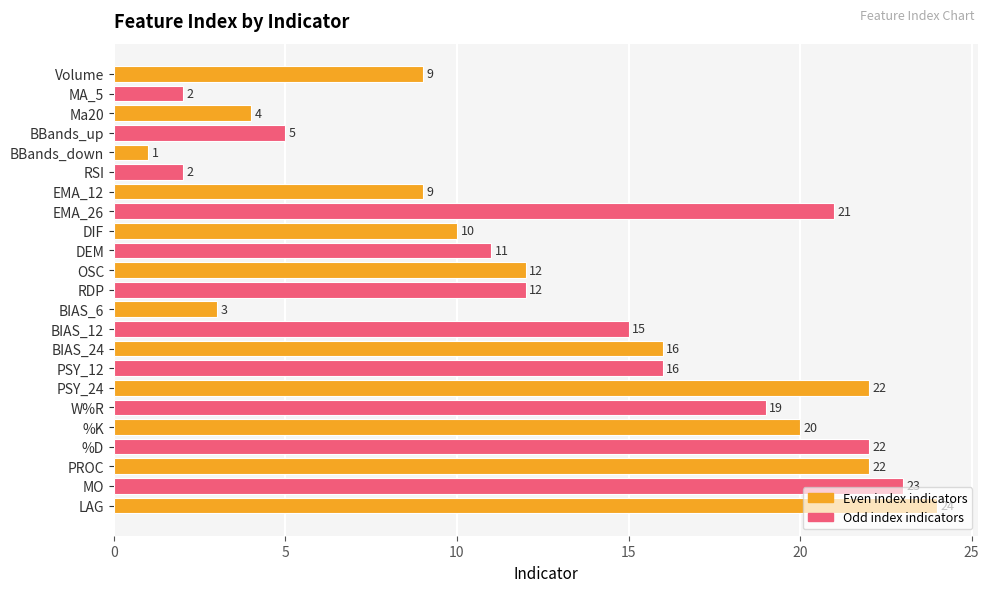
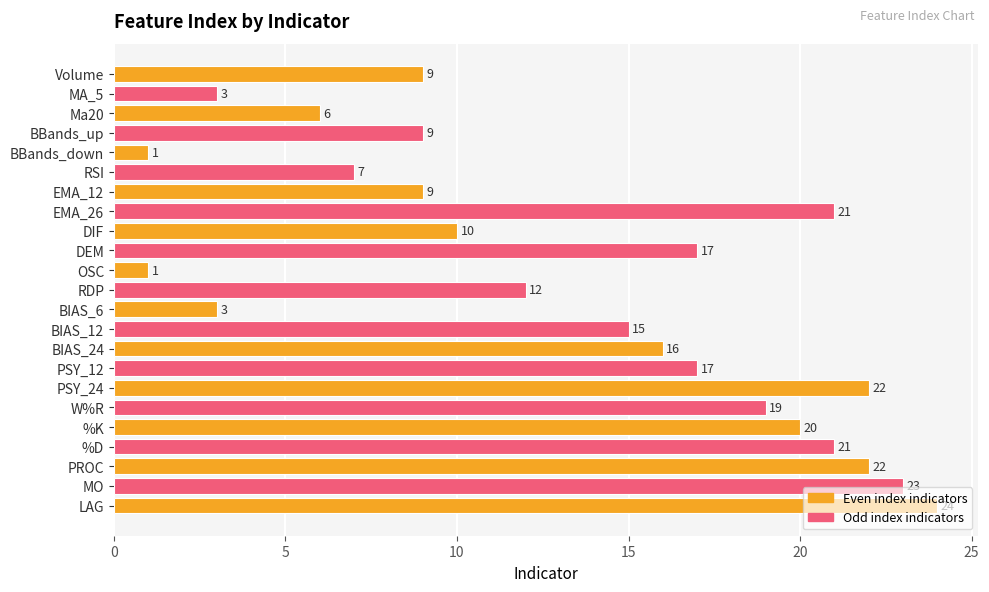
  {
    "Volume": 9,
-   "MA_5": 2,
-   "Ma20": 4,
-   "BBands_up": 5,
+   "MA_5": 3,
+   "Ma20": 6,
+   "BBands_up": 9,
    "BBands_down": 1,
-   "RSI": 2,
+   "RSI": 7,
    "EMA_12": 9,
    "EMA_26": 21,
    "DIF": 10,
-   "DEM": 11,
-   "OSC": 12,
+   "DEM": 17,
+   "OSC": 1,
    "RDP": 12,
    "BIAS_6": 3,
    "BIAS_12": 15,
    "BIAS_24": 16,
-   "PSY_12": 16,
+   "PSY_12": 17,
    "PSY_24": 22,
    "W%R": 19,
    "%K": 20,
-   "%D": 22,
+   "%D": 21,
    "PROC": 22
  }
